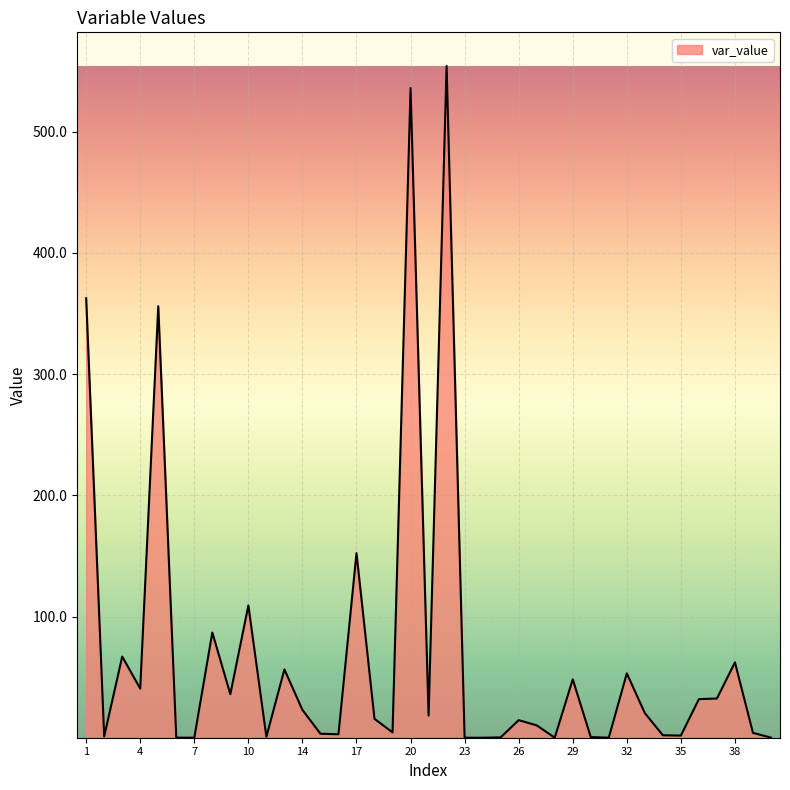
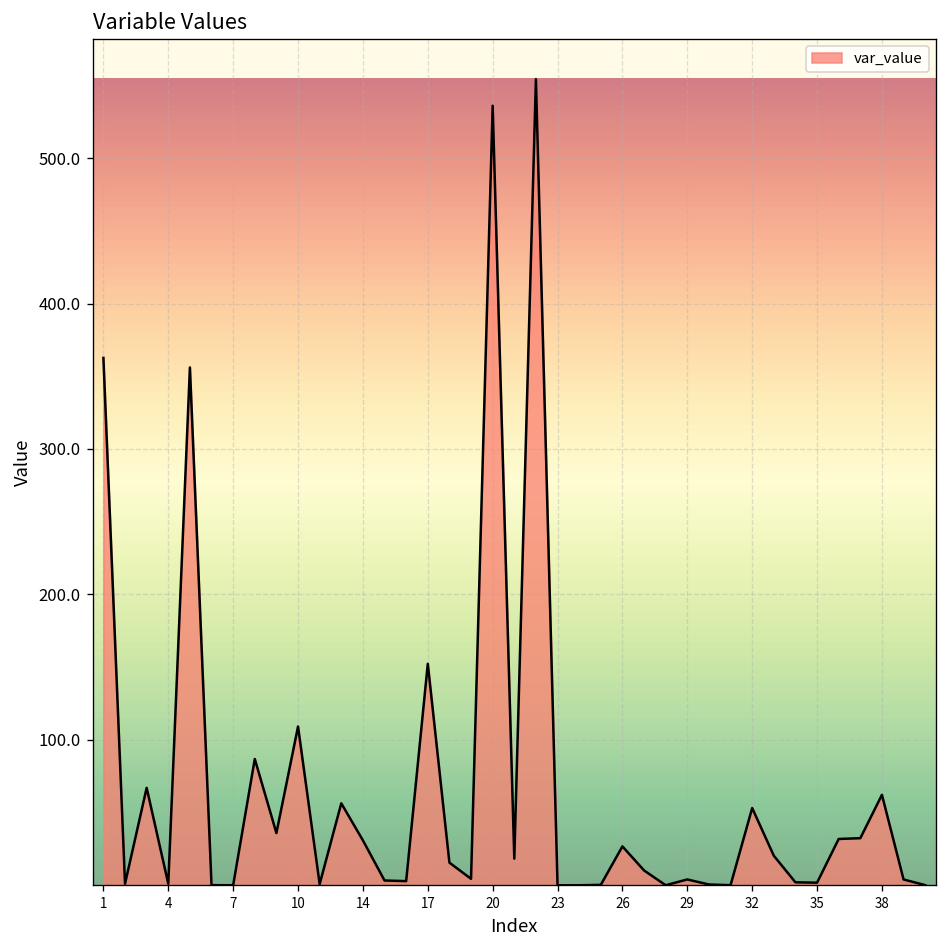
  {
    "1": 363,
-   "4": 41,
+   "4": 1,
    "7": 0,
    "10": 109,
-   "14": 23,
+   "14": 31,
    "17": 152,
    "20": 536,
    "23": 0,
-   "26": 15,
-   "29": 48,
+   "26": 27,
+   "29": 4,
    "32": 53,
    "35": 2,
    "38": 62
  }
